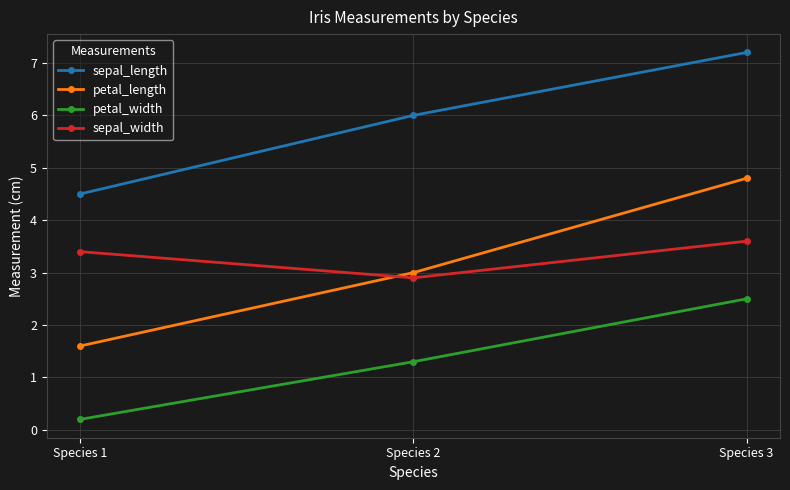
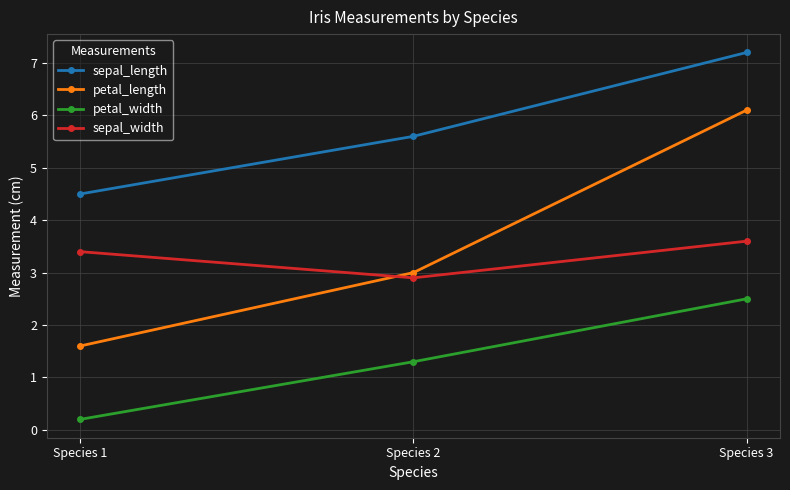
  {
    "sepal_length": {
      "Species 1": 4.5,
-     "Species 2": 6.0,
+     "Species 2": 5.6,
      "Species 3": 7.2
    },
    "petal_length": {
      "Species 1": 1.6,
      "Species 2": 3.0,
-     "Species 3": 4.8
+     "Species 3": 6.1
    },
    "petal_width": {
      "Species 1": 0.2,
      "Species 2": 1.3,
      "Species 3": 2.5
    },
    "sepal_width": {
      "Species 1": 3.4,
      "Species 2": 2.9,
      "Species 3": 3.6
    }
  }
